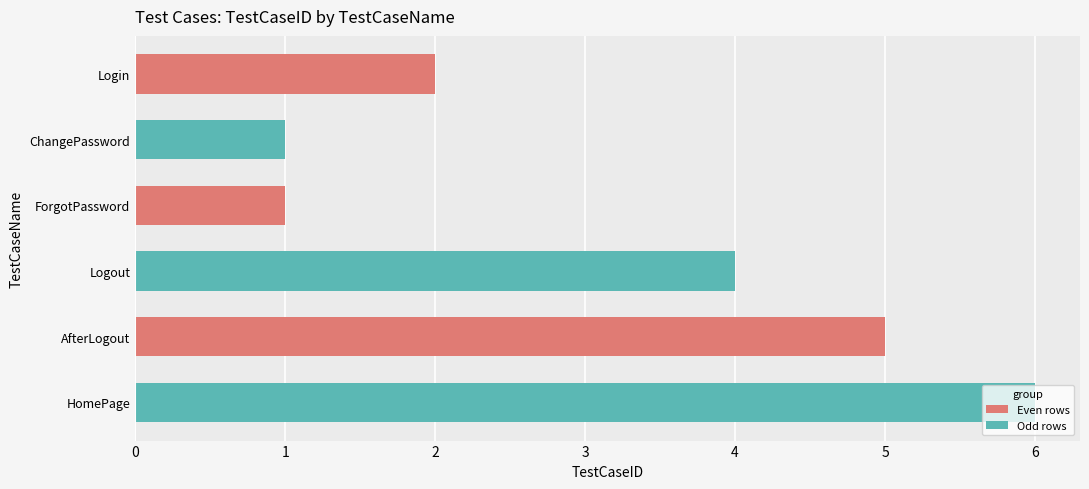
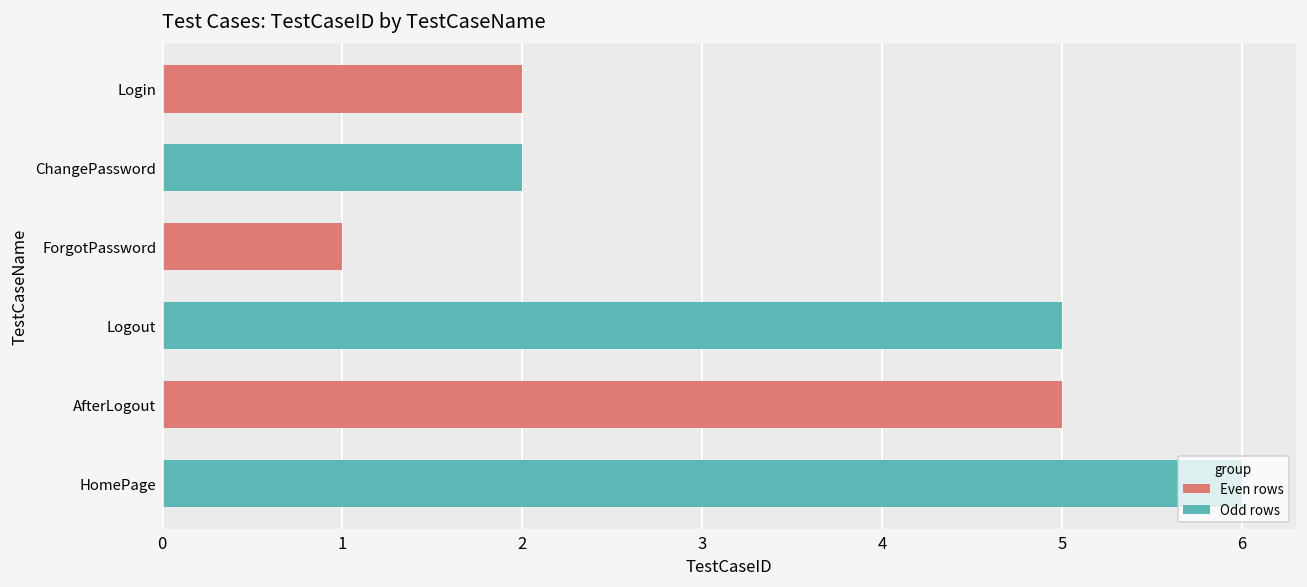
  {
    "Login": 2,
-   "ChangePassword": 1,
+   "ChangePassword": 2,
    "ForgotPassword": 1,
-   "Logout": 4,
+   "Logout": 5,
    "AfterLogout": 5
  }
